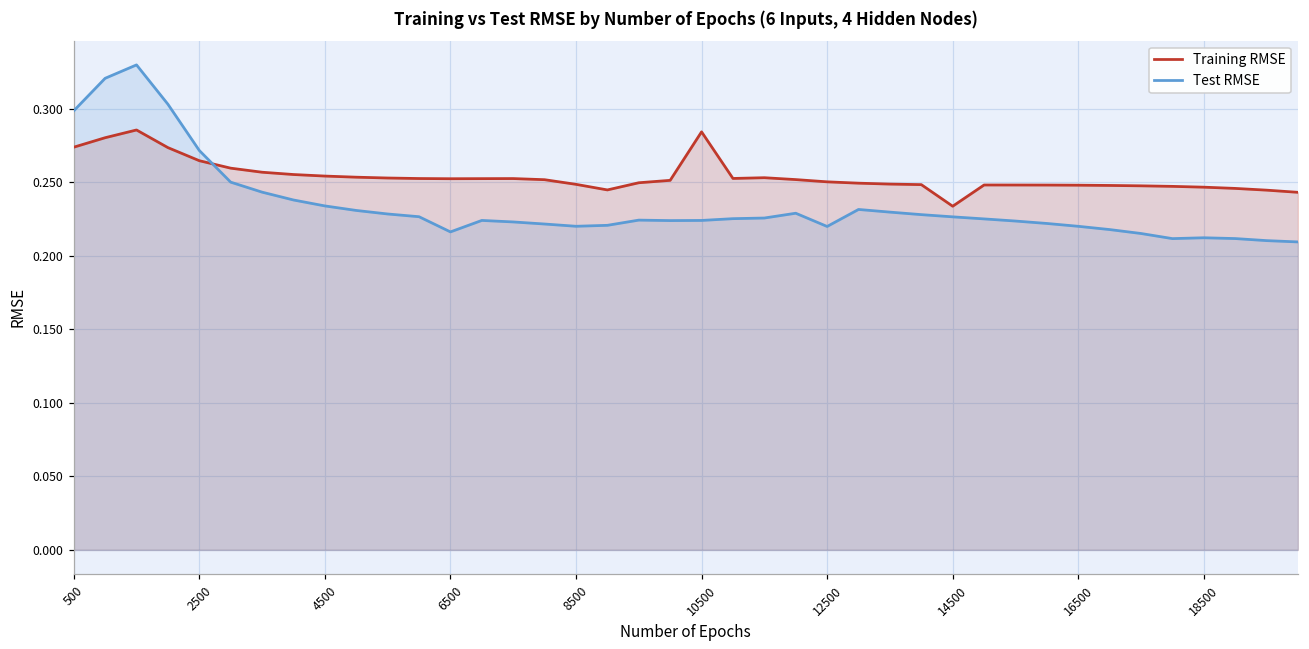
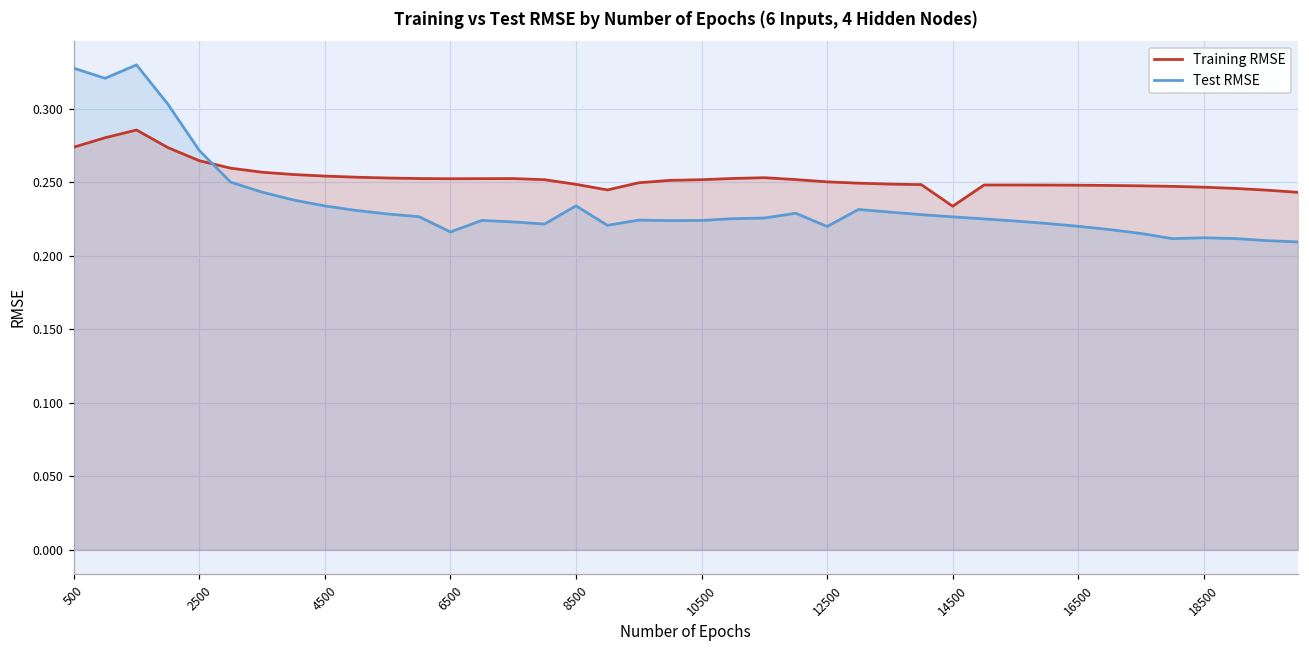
  {
    "Training RMSE": {
      "500": 0.274,
      "2500": 0.265,
      "4500": 0.254,
      "6500": 0.253,
      "8500": 0.249,
-     "10500": 0.284,
+     "10500": 0.252,
      "12500": 0.250,
      "14500": 0.234,
      "16500": 0.248,
      "18500": 0.247
    },
    "Test RMSE": {
-     "500": 0.299,
+     "500": 0.328,
      "2500": 0.272,
      "4500": 0.234,
      "6500": 0.216,
-     "8500": 0.220,
+     "8500": 0.234,
      "10500": 0.224,
      "12500": 0.220,
      "14500": 0.227,
      "16500": 0.220,
      "18500": 0.212
    }
  }
